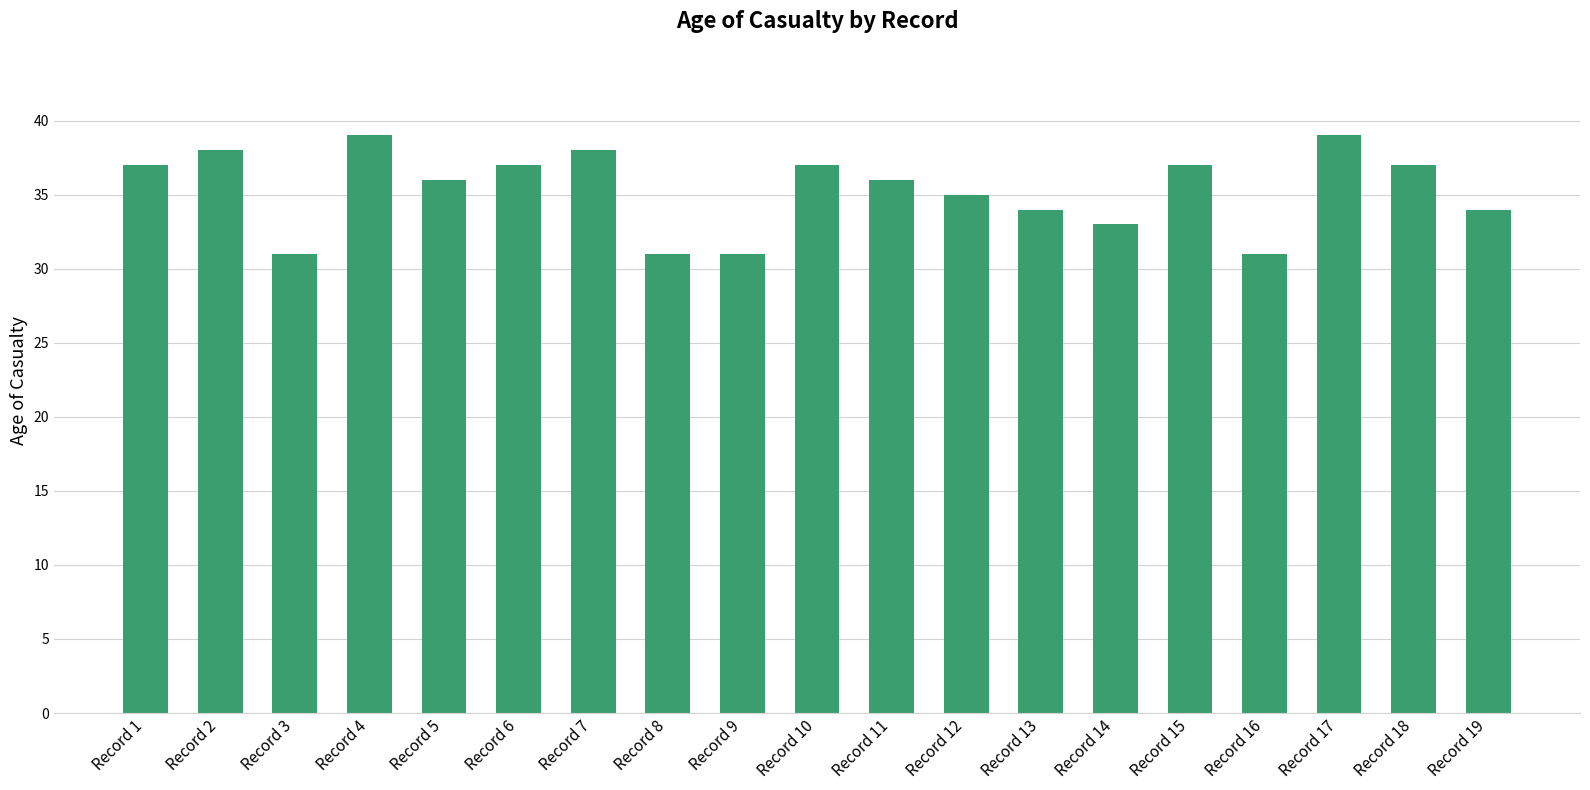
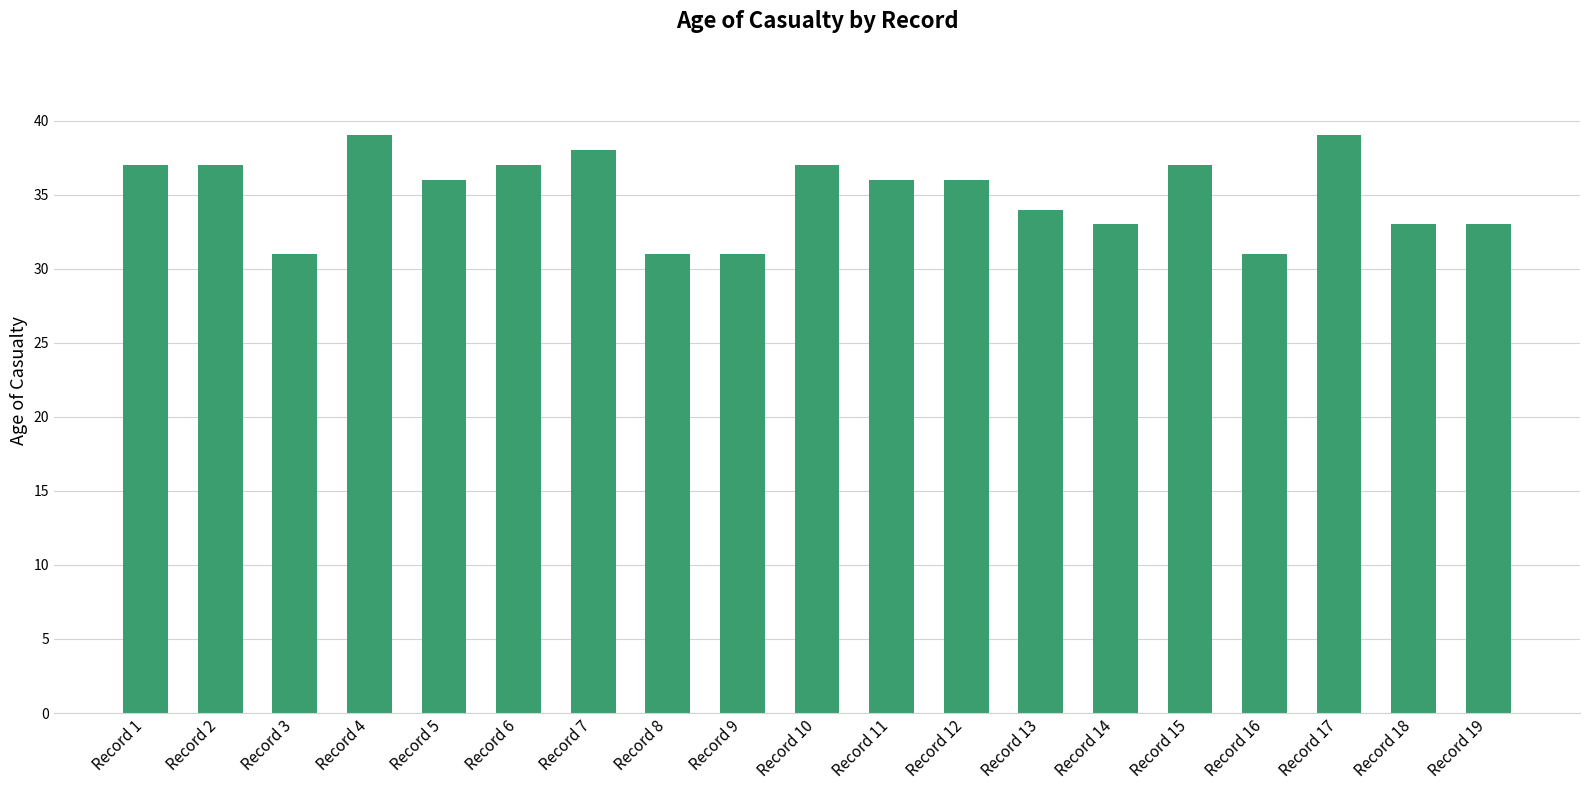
  {
    "Record 1": 37,
-   "Record 2": 38,
+   "Record 2": 37,
    "Record 3": 31,
    "Record 4": 39,
    "Record 5": 36,
    "Record 6": 37,
    "Record 7": 38,
    "Record 8": 31,
    "Record 9": 31,
    "Record 10": 37,
    "Record 11": 36,
-   "Record 12": 35,
+   "Record 12": 36,
    "Record 13": 34,
    "Record 14": 33,
    "Record 15": 37,
    "Record 16": 31,
    "Record 17": 39,
-   "Record 18": 37,
-   "Record 19": 34
+   "Record 18": 33,
+   "Record 19": 33
  }
